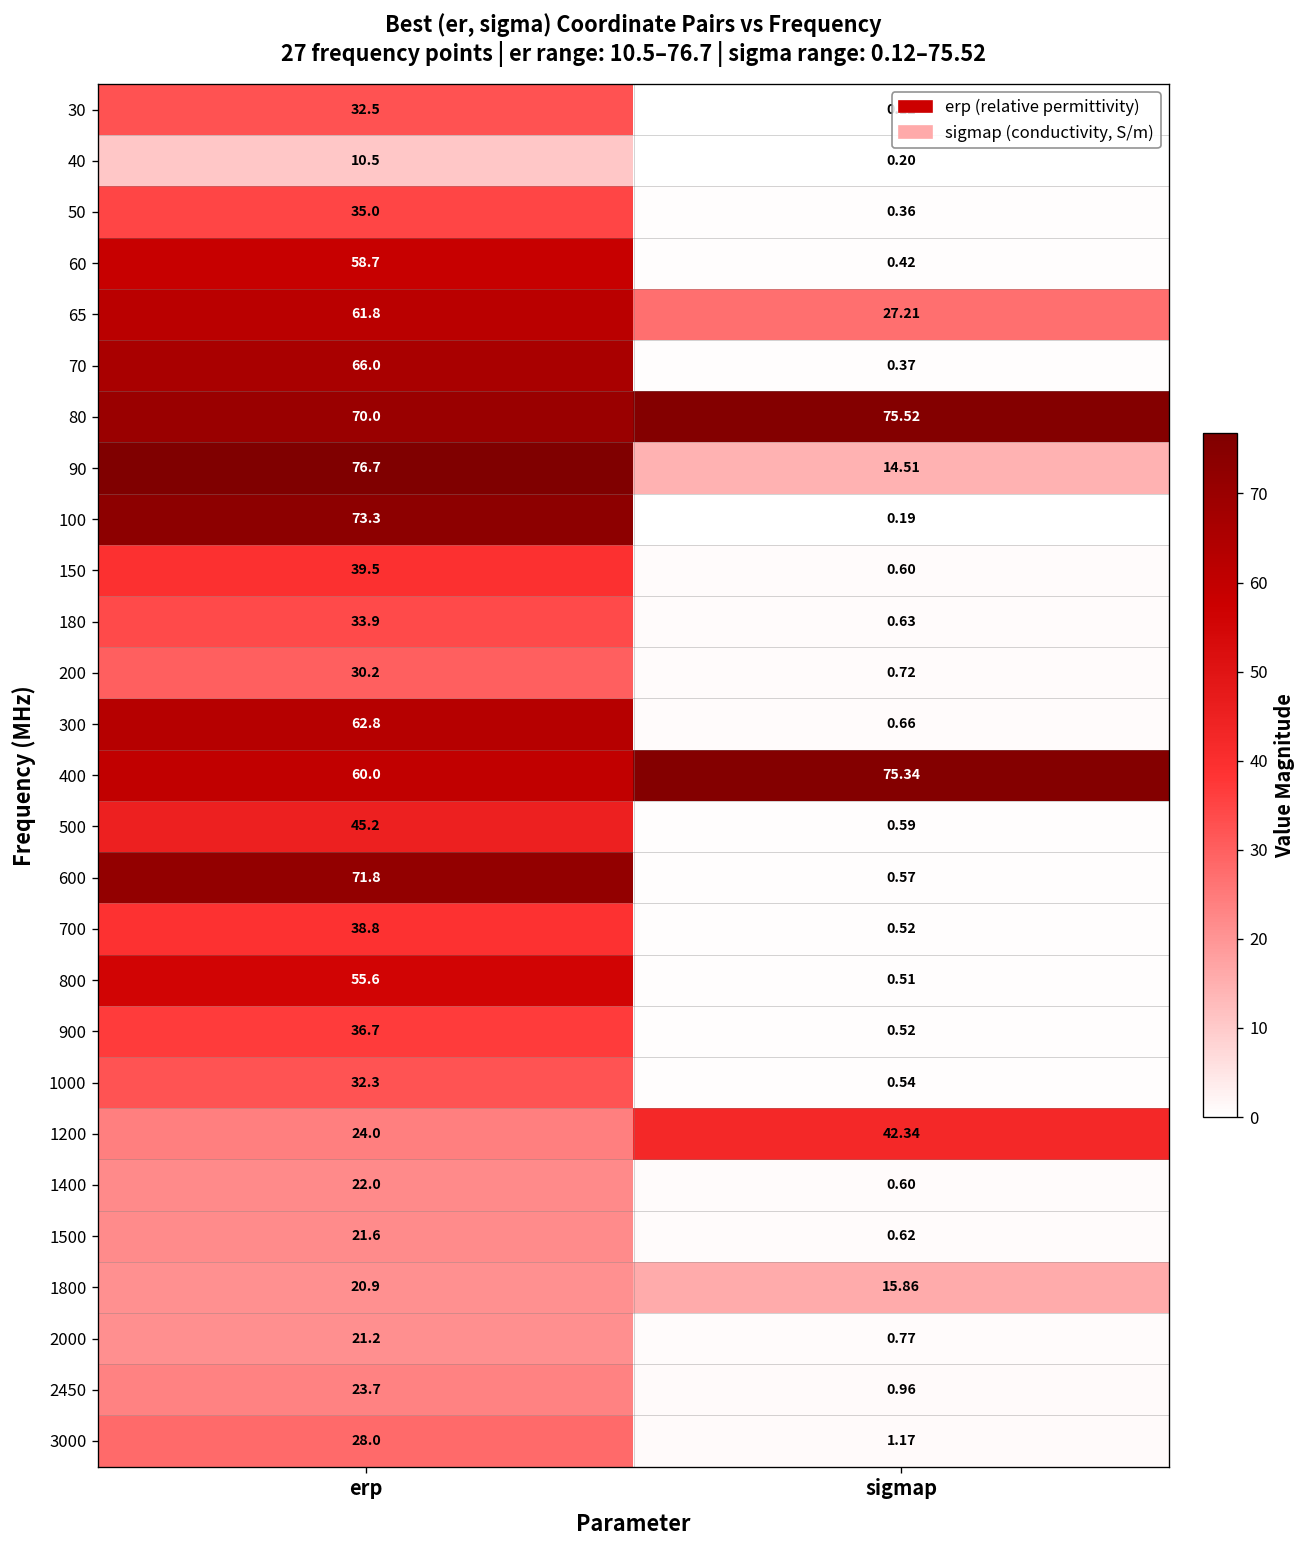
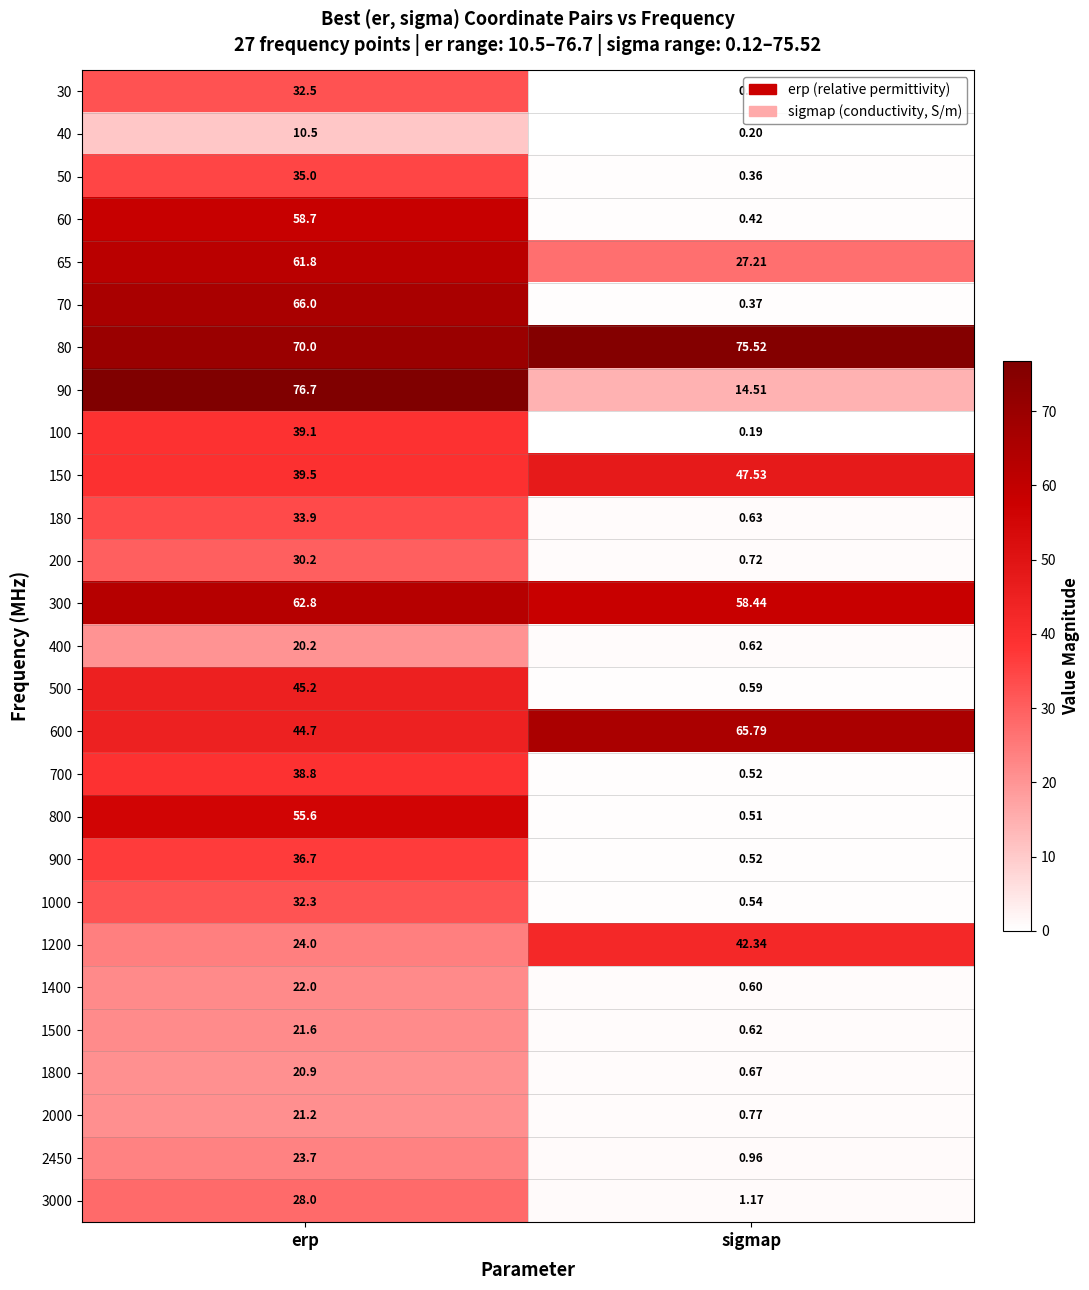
  {
    "30": {
      "erp": 32.5
    },
    "40": {
      "erp": 10.5,
      "sigmap": 0.20
    },
    "50": {
      "erp": 35.0,
      "sigmap": 0.36
    },
    "60": {
      "erp": 58.7,
      "sigmap": 0.42
    },
    "65": {
      "erp": 61.8,
      "sigmap": 27.21
    },
    "70": {
      "erp": 66.0,
      "sigmap": 0.37
    },
    "80": {
      "erp": 70.0,
      "sigmap": 75.52
    },
    "90": {
      "erp": 76.7,
      "sigmap": 14.51
    },
    "100": {
-     "erp": 73.3,
+     "erp": 39.1,
      "sigmap": 0.19
    },
    "150": {
      "erp": 39.5,
-     "sigmap": 0.60
+     "sigmap": 47.53
    },
    "180": {
      "erp": 33.9,
      "sigmap": 0.63
    },
    "200": {
      "erp": 30.2,
      "sigmap": 0.72
    },
    "300": {
      "erp": 62.8,
-     "sigmap": 0.66
+     "sigmap": 58.44
    },
    "400": {
-     "erp": 60.0,
-     "sigmap": 75.34
+     "erp": 20.2,
+     "sigmap": 0.62
    },
    "500": {
      "erp": 45.2,
      "sigmap": 0.59
    },
    "600": {
-     "erp": 71.8,
-     "sigmap": 0.57
+     "erp": 44.7,
+     "sigmap": 65.79
    },
    "700": {
      "erp": 38.8,
      "sigmap": 0.52
    },
    "800": {
      "erp": 55.6,
      "sigmap": 0.51
    },
    "900": {
      "erp": 36.7,
      "sigmap": 0.52
    },
    "1000": {
      "erp": 32.3,
      "sigmap": 0.54
    },
    "1200": {
      "erp": 24.0,
      "sigmap": 42.34
    },
    "1400": {
      "erp": 22.0,
      "sigmap": 0.60
    },
    "1500": {
      "erp": 21.6,
      "sigmap": 0.62
    },
    "1800": {
      "erp": 20.9,
-     "sigmap": 15.86
+     "sigmap": 0.67
    },
    "2000": {
      "erp": 21.2,
      "sigmap": 0.77
    },
    "2450": {
      "erp": 23.7,
      "sigmap": 0.96
    },
    "3000": {
      "erp": 28.0,
      "sigmap": 1.17
    }
  }
